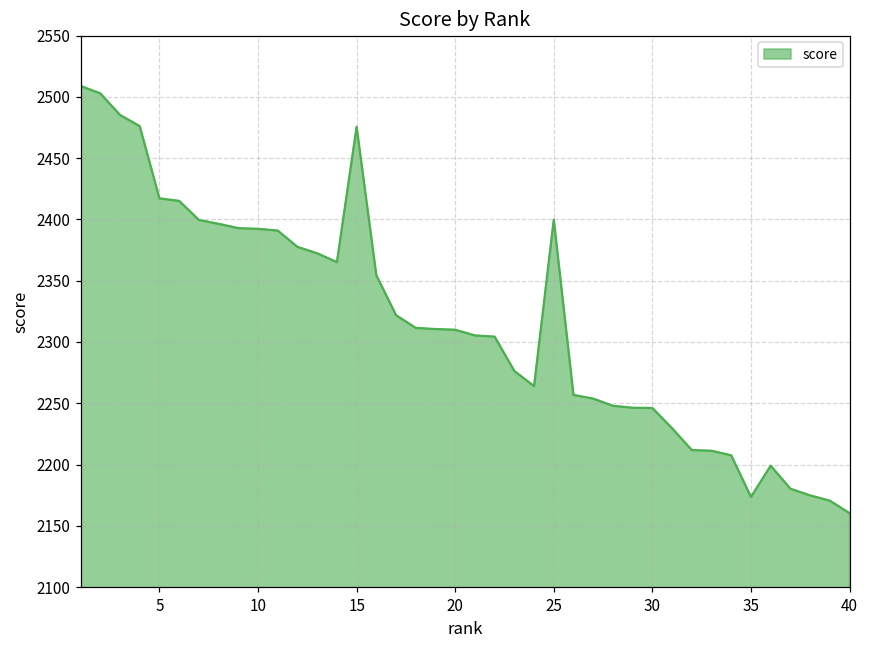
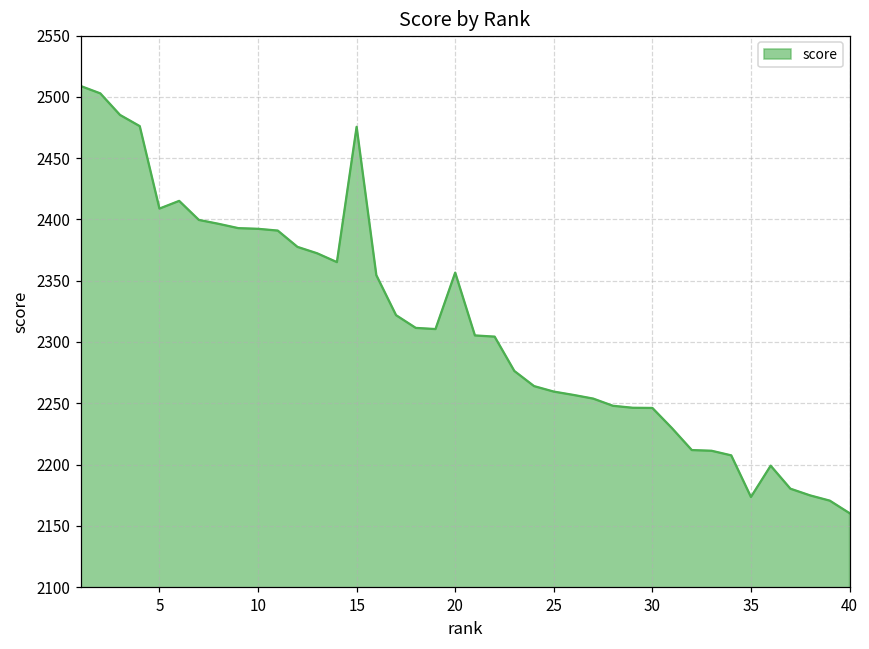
  {
-   "5": 2417,
+   "5": 2409,
    "10": 2392,
    "15": 2476,
-   "20": 2310,
-   "25": 2400,
+   "20": 2357,
+   "25": 2259,
    "30": 2246,
    "35": 2174,
    "40": 2160
  }
